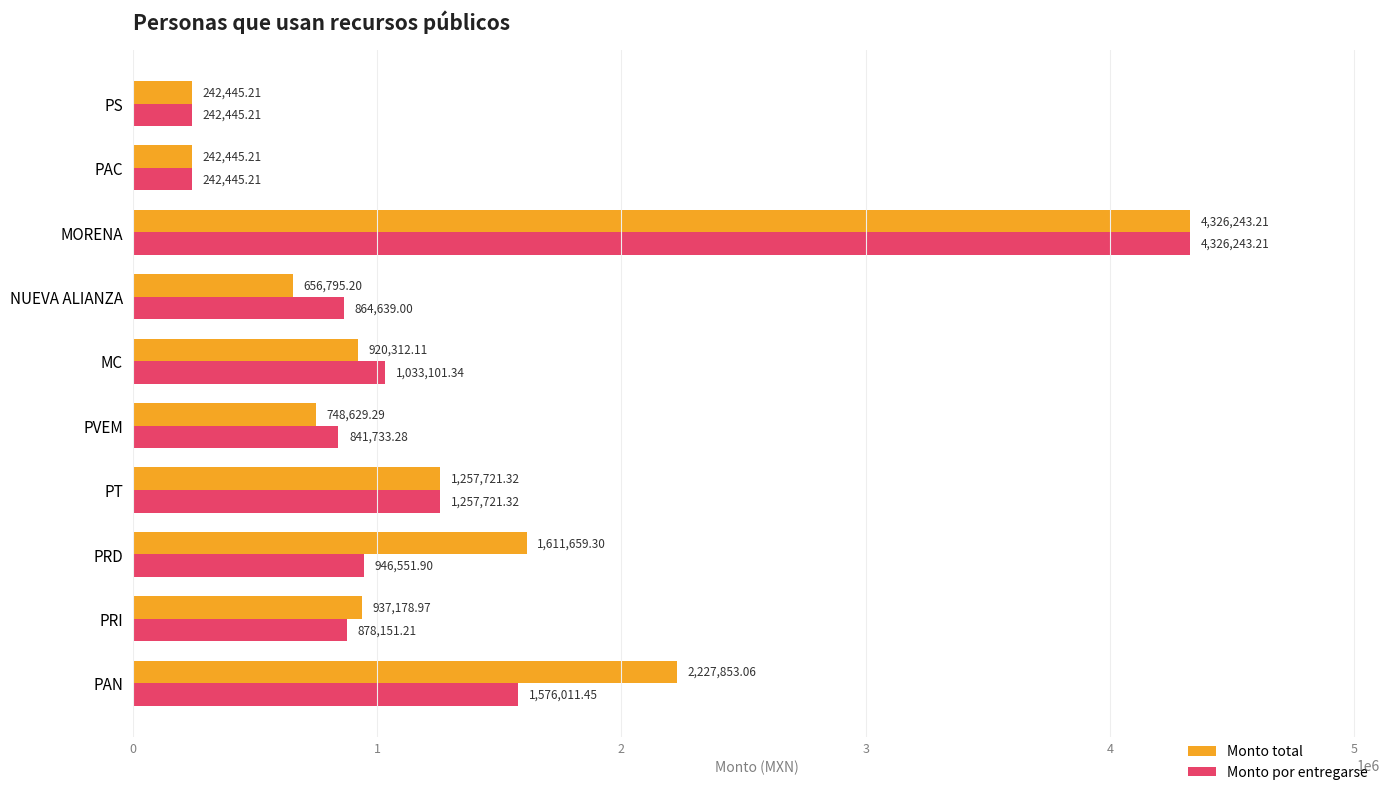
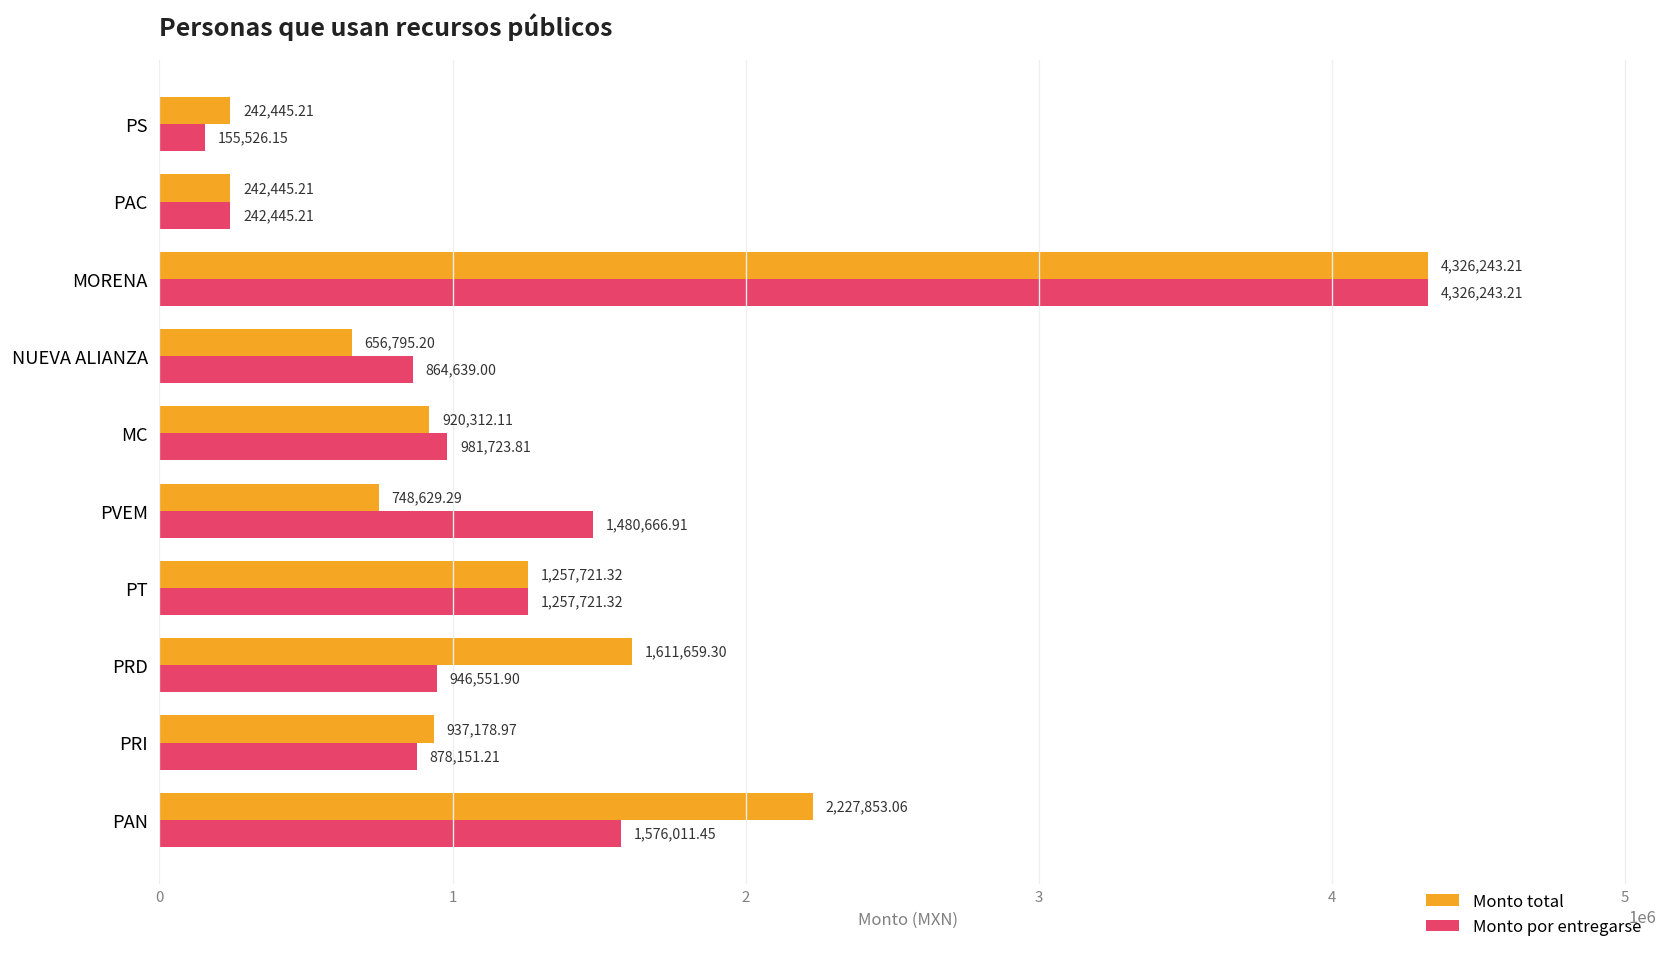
  {
    "Monto total": {
      "PS": "242,445.21",
      "PAC": "242,445.21",
      "MORENA": "4,326,243.21",
      "NUEVA ALIANZA": "656,795.20",
      "MC": "920,312.11",
      "PVEM": "748,629.29",
      "PT": "1,257,721.32",
      "PRD": "1,611,659.30",
      "PRI": "937,178.97",
      "PAN": "2,227,853.06"
    },
    "Monto por entregarse": {
-     "PS": "242,445.21",
+     "PS": "155,526.15",
      "PAC": "242,445.21",
      "MORENA": "4,326,243.21",
      "NUEVA ALIANZA": "864,639.00",
-     "MC": "1,033,101.34",
-     "PVEM": "841,733.28",
+     "MC": "981,723.81",
+     "PVEM": "1,480,666.91",
      "PT": "1,257,721.32",
      "PRD": "946,551.90",
      "PRI": "878,151.21",
      "PAN": "1,576,011.45"
    }
  }
